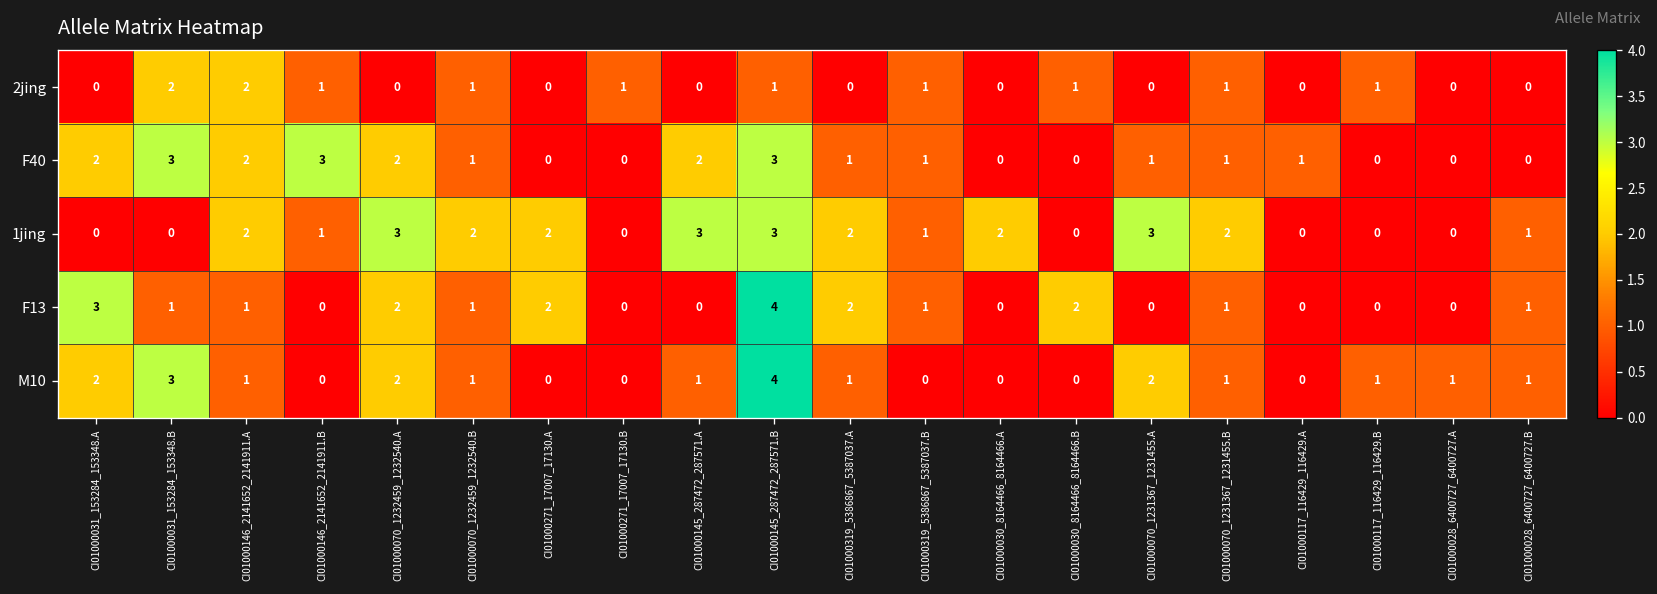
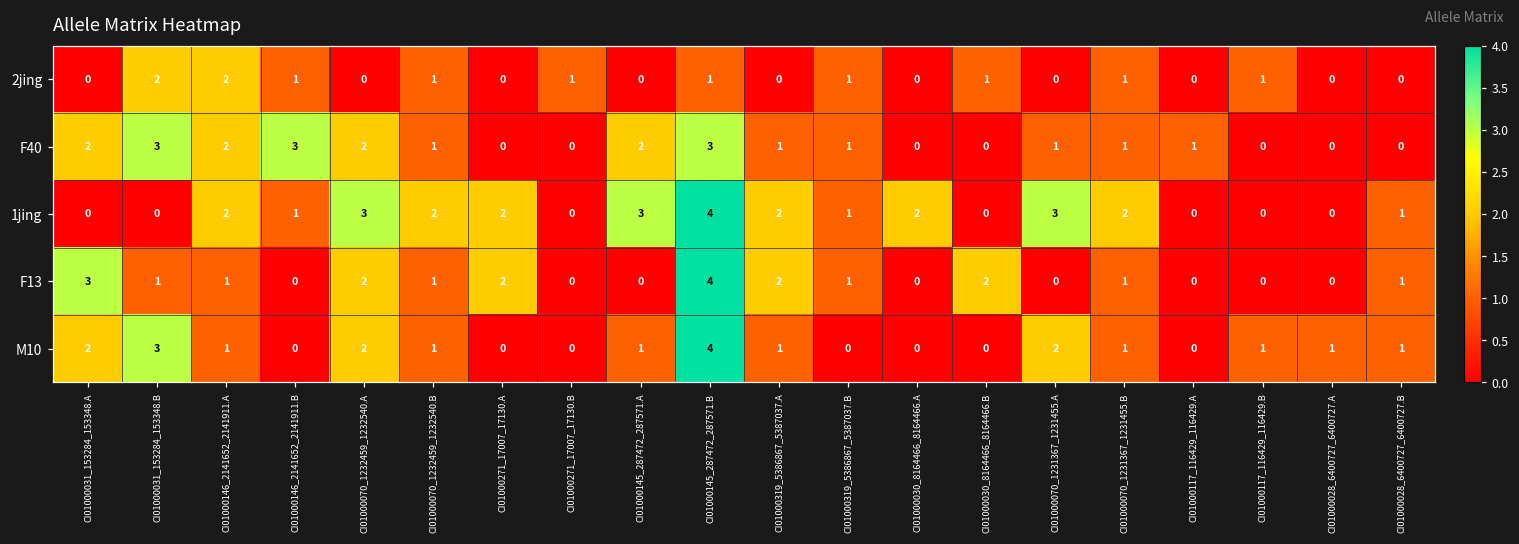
  {
    "2jing": {
      "CI01000031_153284_153348.A": 0,
      "CI01000031_153284_153348.B": 2,
      "CI01000146_2141652_2141911.A": 2,
      "CI01000146_2141652_2141911.B": 1,
      "CI01000070_1232459_1232540.A": 0,
      "CI01000070_1232459_1232540.B": 1,
      "CI01000271_17007_17130.A": 0,
      "CI01000271_17007_17130.B": 1,
      "CI01000145_287472_287571.A": 0,
      "CI01000145_287472_287571.B": 1,
      "CI01000319_5386867_5387037.A": 0,
      "CI01000319_5386867_5387037.B": 1,
      "CI01000030_8164466_8164466.A": 0,
      "CI01000030_8164466_8164466.B": 1,
      "CI01000070_1231367_1231455.A": 0,
      "CI01000070_1231367_1231455.B": 1,
      "CI01000117_116429_116429.A": 0,
      "CI01000117_116429_116429.B": 1,
      "CI01000028_6400727_6400727.A": 0,
      "CI01000028_6400727_6400727.B": 0
    },
    "F40": {
      "CI01000031_153284_153348.A": 2,
      "CI01000031_153284_153348.B": 3,
      "CI01000146_2141652_2141911.A": 2,
      "CI01000146_2141652_2141911.B": 3,
      "CI01000070_1232459_1232540.A": 2,
      "CI01000070_1232459_1232540.B": 1,
      "CI01000271_17007_17130.A": 0,
      "CI01000271_17007_17130.B": 0,
      "CI01000145_287472_287571.A": 2,
      "CI01000145_287472_287571.B": 3,
      "CI01000319_5386867_5387037.A": 1,
      "CI01000319_5386867_5387037.B": 1,
      "CI01000030_8164466_8164466.A": 0,
      "CI01000030_8164466_8164466.B": 0,
      "CI01000070_1231367_1231455.A": 1,
      "CI01000070_1231367_1231455.B": 1,
      "CI01000117_116429_116429.A": 1,
      "CI01000117_116429_116429.B": 0,
      "CI01000028_6400727_6400727.A": 0,
      "CI01000028_6400727_6400727.B": 0
    },
    "1jing": {
      "CI01000031_153284_153348.A": 0,
      "CI01000031_153284_153348.B": 0,
      "CI01000146_2141652_2141911.A": 2,
      "CI01000146_2141652_2141911.B": 1,
      "CI01000070_1232459_1232540.A": 3,
      "CI01000070_1232459_1232540.B": 2,
      "CI01000271_17007_17130.A": 2,
      "CI01000271_17007_17130.B": 0,
      "CI01000145_287472_287571.A": 3,
-     "CI01000145_287472_287571.B": 3,
+     "CI01000145_287472_287571.B": 4,
      "CI01000319_5386867_5387037.A": 2,
      "CI01000319_5386867_5387037.B": 1,
      "CI01000030_8164466_8164466.A": 2,
      "CI01000030_8164466_8164466.B": 0,
      "CI01000070_1231367_1231455.A": 3,
      "CI01000070_1231367_1231455.B": 2,
      "CI01000117_116429_116429.A": 0,
      "CI01000117_116429_116429.B": 0,
      "CI01000028_6400727_6400727.A": 0,
      "CI01000028_6400727_6400727.B": 1
    },
    "F13": {
      "CI01000031_153284_153348.A": 3,
      "CI01000031_153284_153348.B": 1,
      "CI01000146_2141652_2141911.A": 1,
      "CI01000146_2141652_2141911.B": 0,
      "CI01000070_1232459_1232540.A": 2,
      "CI01000070_1232459_1232540.B": 1,
      "CI01000271_17007_17130.A": 2,
      "CI01000271_17007_17130.B": 0,
      "CI01000145_287472_287571.A": 0,
      "CI01000145_287472_287571.B": 4,
      "CI01000319_5386867_5387037.A": 2,
      "CI01000319_5386867_5387037.B": 1,
      "CI01000030_8164466_8164466.A": 0,
      "CI01000030_8164466_8164466.B": 2,
      "CI01000070_1231367_1231455.A": 0,
      "CI01000070_1231367_1231455.B": 1,
      "CI01000117_116429_116429.A": 0,
      "CI01000117_116429_116429.B": 0,
      "CI01000028_6400727_6400727.A": 0,
      "CI01000028_6400727_6400727.B": 1
    },
    "M10": {
      "CI01000031_153284_153348.A": 2,
      "CI01000031_153284_153348.B": 3,
      "CI01000146_2141652_2141911.A": 1,
      "CI01000146_2141652_2141911.B": 0,
      "CI01000070_1232459_1232540.A": 2,
      "CI01000070_1232459_1232540.B": 1,
      "CI01000271_17007_17130.A": 0,
      "CI01000271_17007_17130.B": 0,
      "CI01000145_287472_287571.A": 1,
      "CI01000145_287472_287571.B": 4,
      "CI01000319_5386867_5387037.A": 1,
      "CI01000319_5386867_5387037.B": 0,
      "CI01000030_8164466_8164466.A": 0,
      "CI01000030_8164466_8164466.B": 0,
      "CI01000070_1231367_1231455.A": 2,
      "CI01000070_1231367_1231455.B": 1,
      "CI01000117_116429_116429.A": 0,
      "CI01000117_116429_116429.B": 1,
      "CI01000028_6400727_6400727.A": 1,
      "CI01000028_6400727_6400727.B": 1
    }
  }
